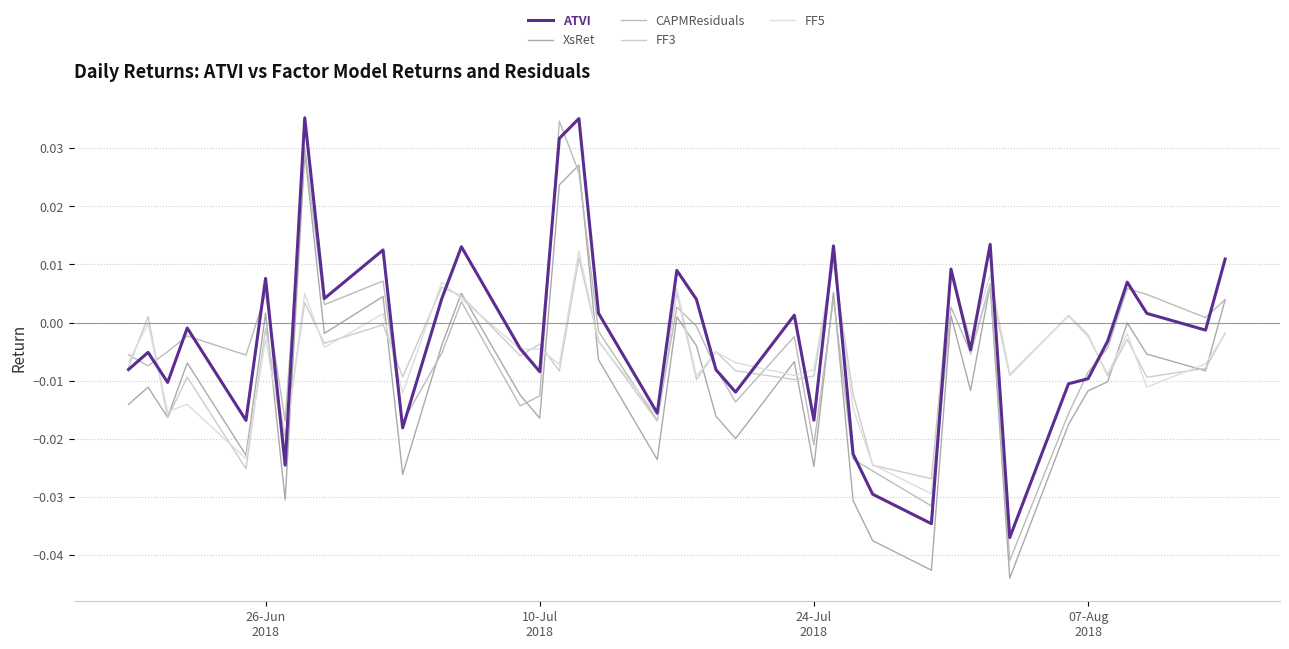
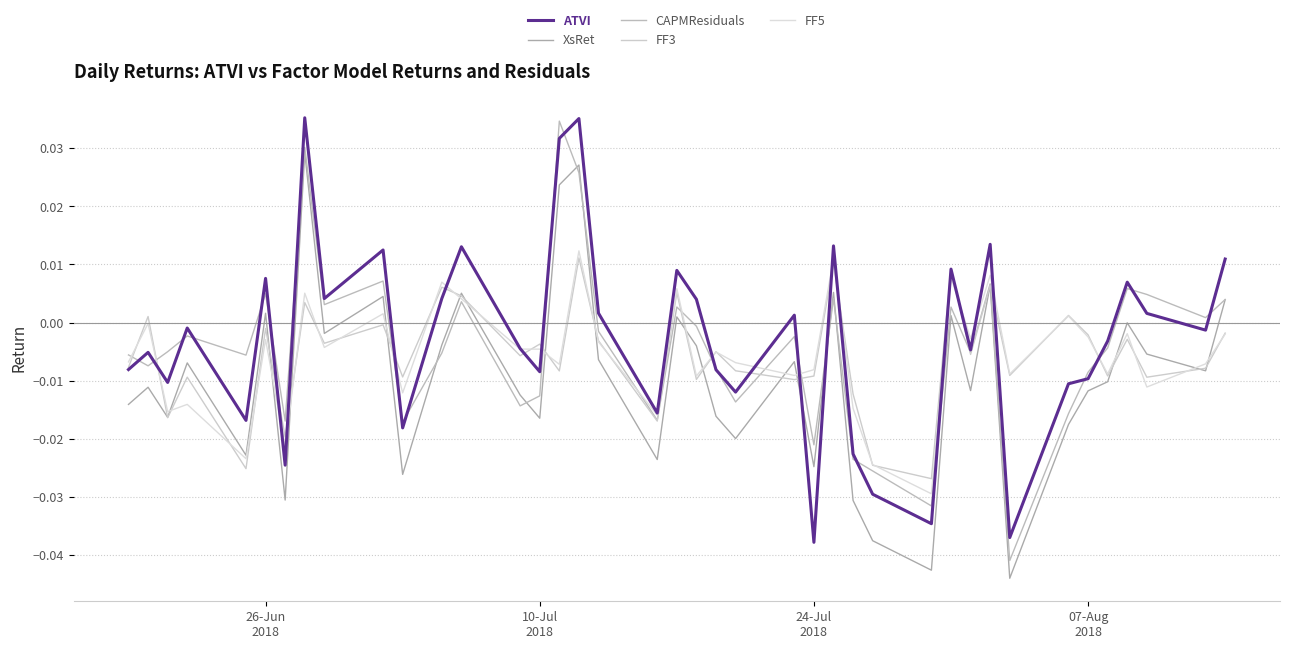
  {
    "ATVI": {
      "26-Jun 2018": 0.008,
      "10-Jul 2018": -0.008,
-     "24-Jul 2018": -0.017,
+     "24-Jul 2018": -0.038,
      "07-Aug 2018": -0.010
    }
  }
